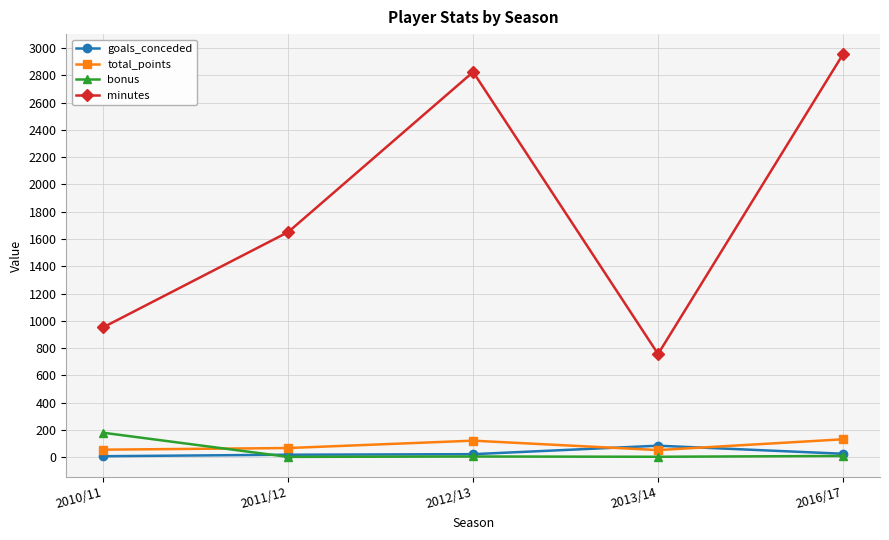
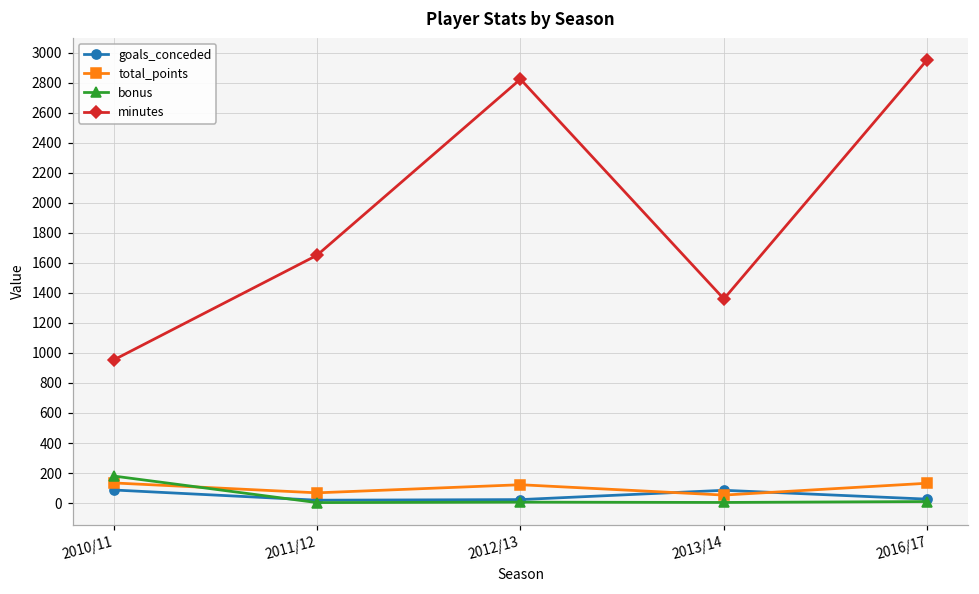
  {
    "goals_conceded": {
-     "2010/11": 10,
+     "2010/11": 90,
      "2013/14": 90
    },
    "total_points": {
-     "2010/11": 60,
+     "2010/11": 130,
      "2011/12": 70,
      "2012/13": 120,
      "2013/14": 50,
      "2016/17": 130
    },
    "bonus": {
      "2010/11": 180,
      "2013/14": 0
    },
    "minutes": {
      "2010/11": 950,
      "2011/12": 1650,
      "2012/13": 2820,
-     "2013/14": 760,
+     "2013/14": 1360,
      "2016/17": 2950
    }
  }
